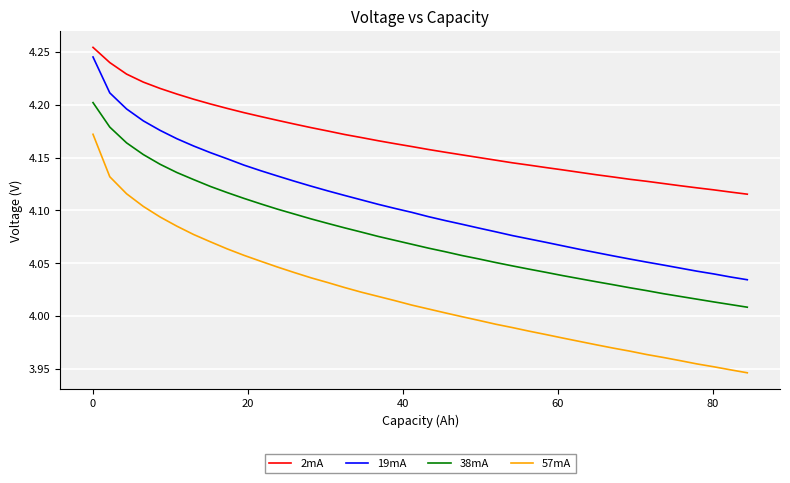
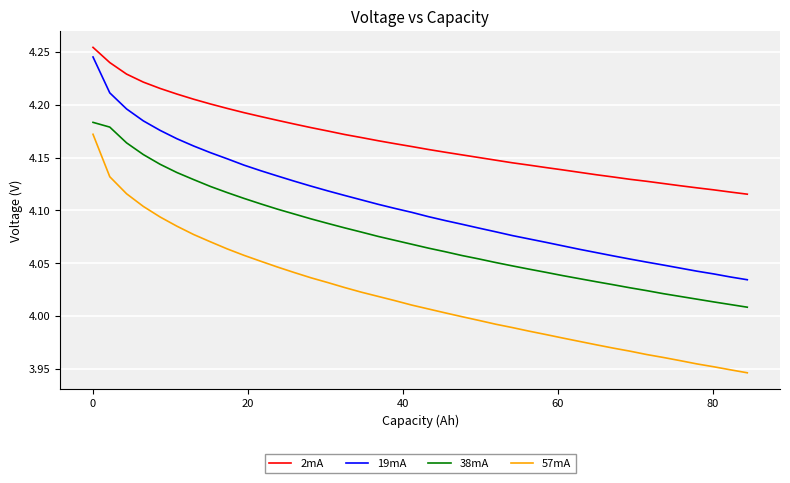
  {
    "2mA": {
      "0": 4.254
    },
    "19mA": {
      "0": 4.245
    },
    "38mA": {
-     "0": 4.202
+     "0": 4.183
    },
    "57mA": {
      "0": 4.172
    }
  }
